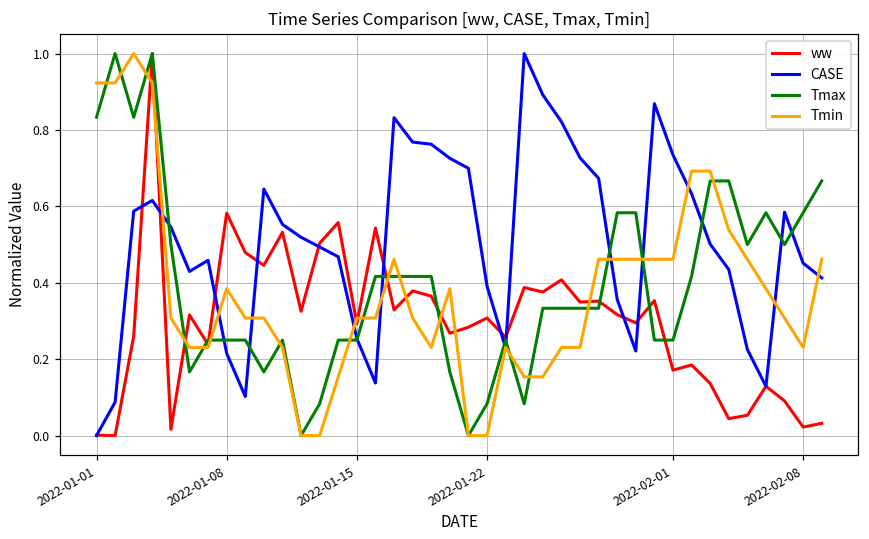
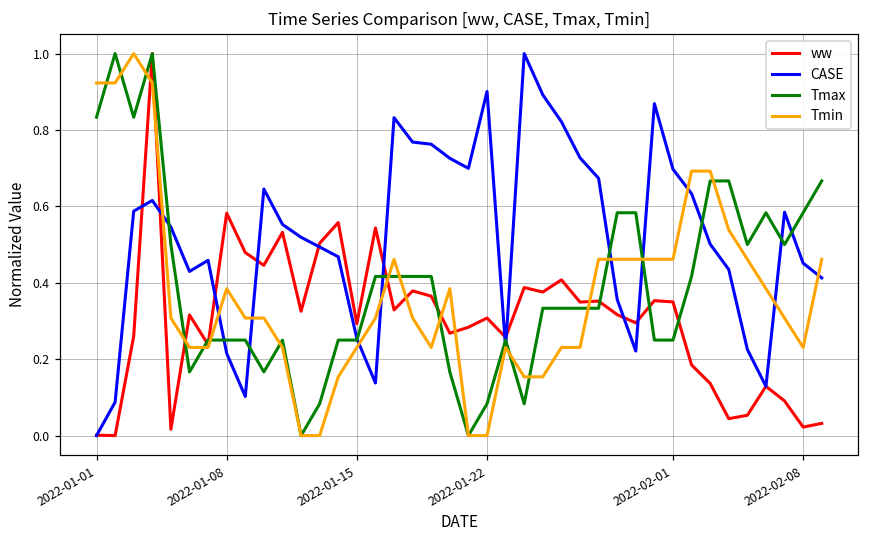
  {
    "ww": {
      "2022-01-08": 0.58,
      "2022-01-15": 0.29,
      "2022-01-22": 0.31,
-     "2022-02-01": 0.17,
+     "2022-02-01": 0.35,
      "2022-02-08": 0.02
    },
    "CASE": {
      "2022-01-08": 0.22,
-     "2022-01-22": 0.39,
-     "2022-02-01": 0.73,
+     "2022-01-22": 0.90,
+     "2022-02-01": 0.70,
      "2022-02-08": 0.45
    },
    "Tmax": {
      "2022-01-01": 0.83,
      "2022-01-08": 0.25,
      "2022-01-22": 0.08,
      "2022-02-01": 0.25,
      "2022-02-08": 0.58
    },
    "Tmin": {
      "2022-01-01": 0.92,
      "2022-01-08": 0.38,
-     "2022-01-15": 0.31,
+     "2022-01-15": 0.23,
      "2022-01-22": 0.00,
      "2022-02-01": 0.46,
      "2022-02-08": 0.23
    }
  }
